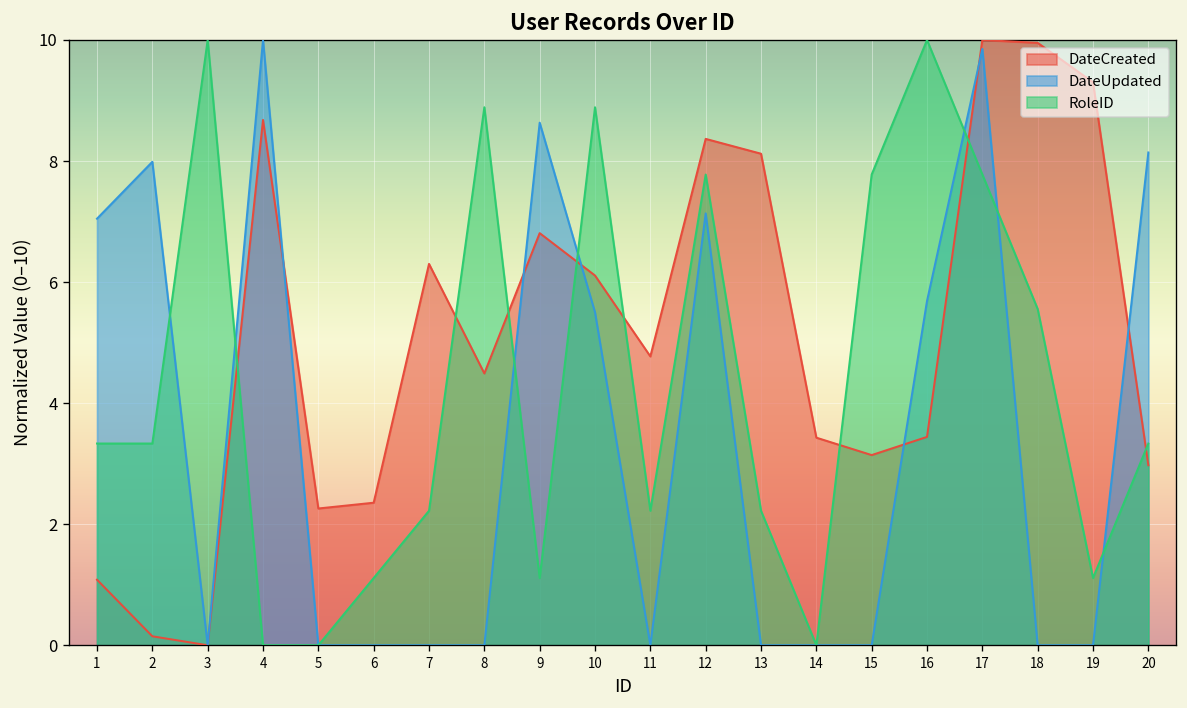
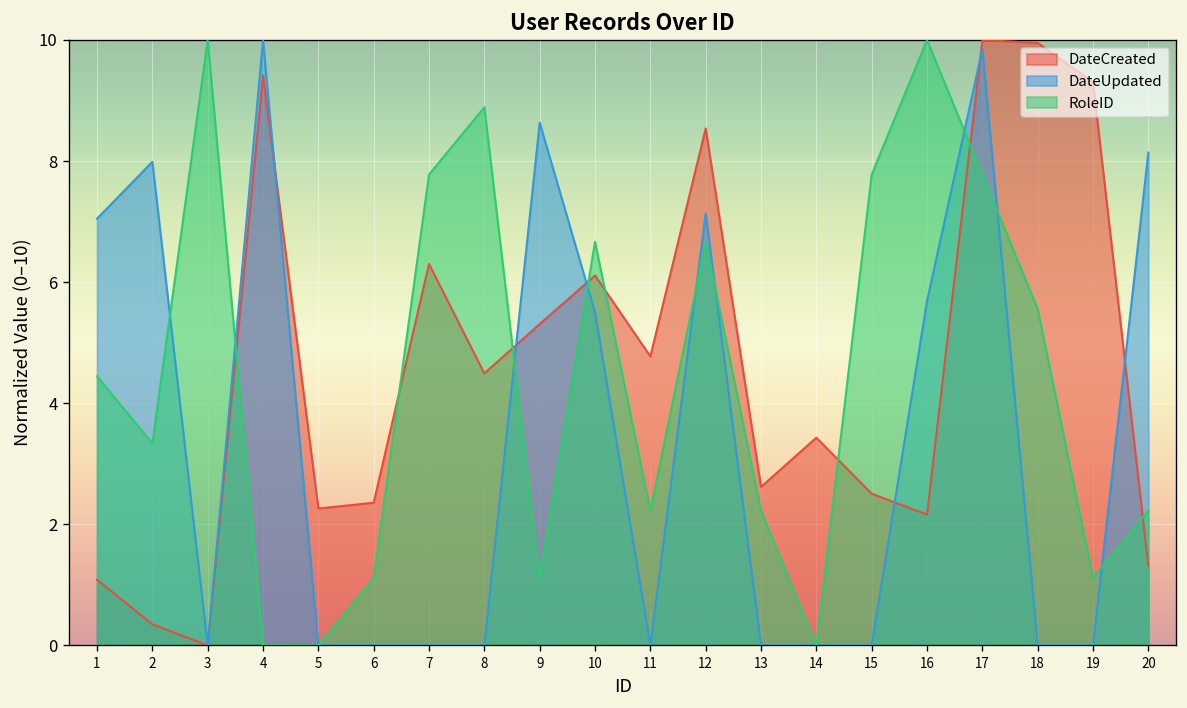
  {
    "DateCreated": {
      "1": 1.1,
-     "2": 0.1,
-     "4": 8.7,
+     "2": 0.3,
+     "4": 9.4,
      "5": 2.3,
      "6": 2.4,
      "7": 6.3,
      "8": 4.5,
-     "9": 6.8,
+     "9": 5.3,
      "10": 6.1,
      "11": 4.8,
-     "12": 8.4,
-     "13": 8.1,
+     "12": 8.5,
+     "13": 2.6,
      "14": 3.4,
-     "15": 3.1,
-     "16": 3.4,
+     "15": 2.5,
+     "16": 2.2,
      "17": 10.0,
      "18": 10.0,
-     "20": 3.0
+     "20": 1.3
    },
    "DateUpdated": {
      "1": 7.0,
      "2": 8.0,
      "4": 10.0,
      "6": 0.0,
      "7": 0.0,
      "8": 0.0,
      "9": 8.6,
      "10": 5.5,
      "11": 0.0,
      "12": 7.1,
      "13": 0.0,
      "15": 0.0,
      "16": 5.7,
      "17": 9.9,
      "18": 0.0,
      "19": 0.0,
      "20": 8.1
    },
    "RoleID": {
-     "1": 3.3,
+     "1": 4.4,
      "2": 3.3,
      "3": 10.0,
      "4": 0.0,
      "6": 1.1,
-     "7": 2.2,
+     "7": 7.8,
      "8": 8.9,
      "9": 1.1,
-     "10": 8.9,
+     "10": 6.7,
      "11": 2.2,
-     "12": 7.8,
+     "12": 6.7,
      "13": 2.2,
      "15": 7.8,
      "16": 10.0,
      "17": 7.8,
      "18": 5.6,
      "19": 1.1,
-     "20": 3.3
+     "20": 2.2
    }
  }
